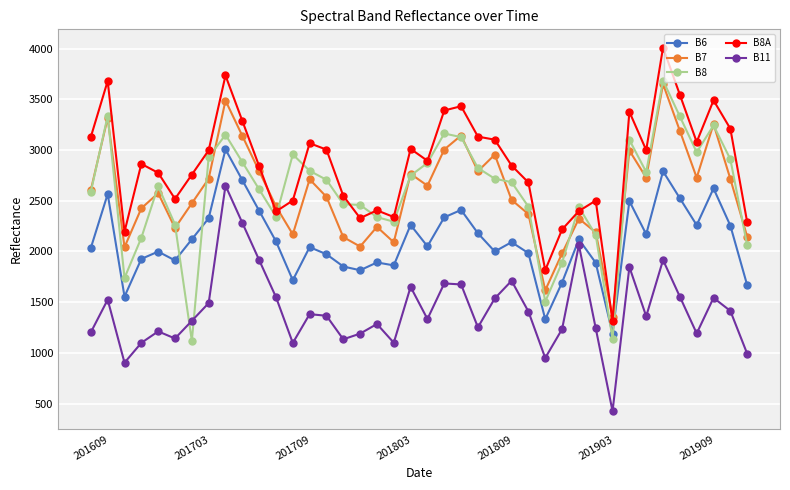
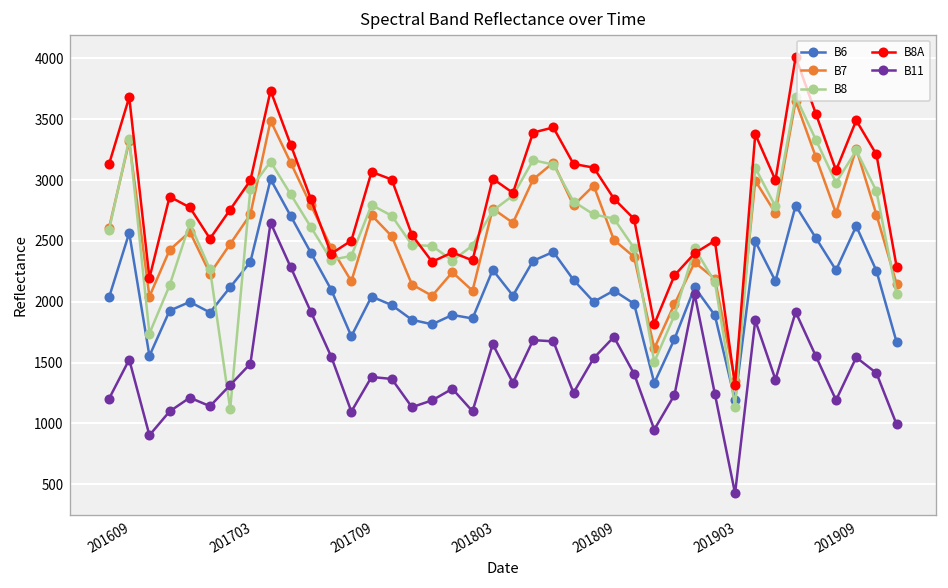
  {
    "B6": {
      "201609": 2040,
      "201703": 2120,
      "201709": 1720,
      "201803": 1860,
      "201809": 2000,
      "201903": 1890,
      "201909": 2260
    },
    "B7": {
      "201703": 2480,
      "201709": 2170,
      "201803": 2090,
      "201809": 2960,
      "201903": 2190,
      "201909": 2730
    },
    "B8": {
      "201703": 1120,
-     "201709": 2960,
-     "201803": 2290,
+     "201709": 2380,
+     "201803": 2460,
      "201809": 2720,
      "201903": 2160,
      "201909": 2980
    },
    "B8A": {
      "201609": 3130,
      "201703": 2760,
      "201709": 2500,
      "201803": 2340,
      "201809": 3100,
      "201903": 2500,
      "201909": 3080
    },
    "B11": {
      "201609": 1200,
      "201703": 1320,
      "201709": 1100,
      "201803": 1100,
      "201809": 1540,
      "201903": 1240,
      "201909": 1190
    }
  }
